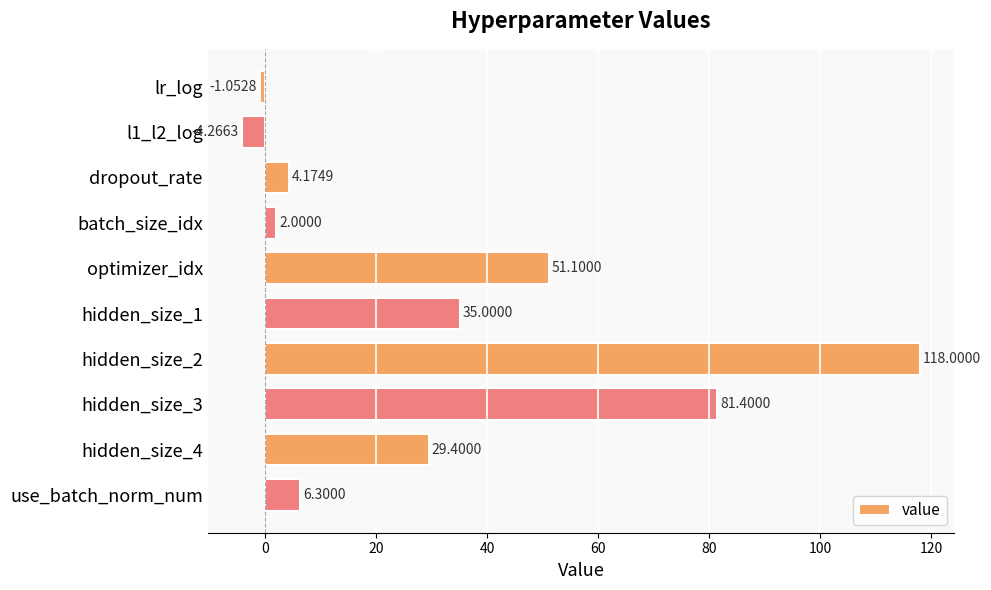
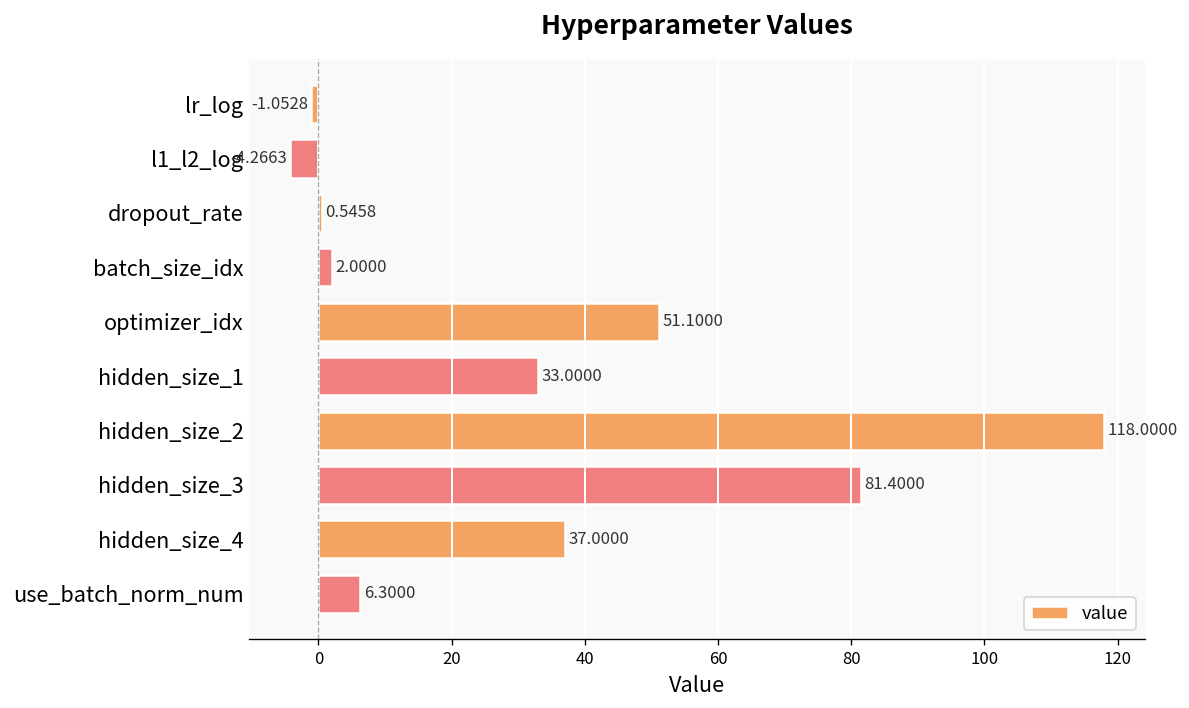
  {
    "lr_log": -1.0528,
    "l1_l2_log": -4.2663,
-   "dropout_rate": 4.1749,
+   "dropout_rate": 0.5458,
    "batch_size_idx": 2.0000,
    "optimizer_idx": 51.1000,
-   "hidden_size_1": 35.0000,
+   "hidden_size_1": 33.0000,
    "hidden_size_2": 118.0000,
    "hidden_size_3": 81.4000,
-   "hidden_size_4": 29.4000,
+   "hidden_size_4": 37.0000,
    "use_batch_norm_num": 6.3000
  }
